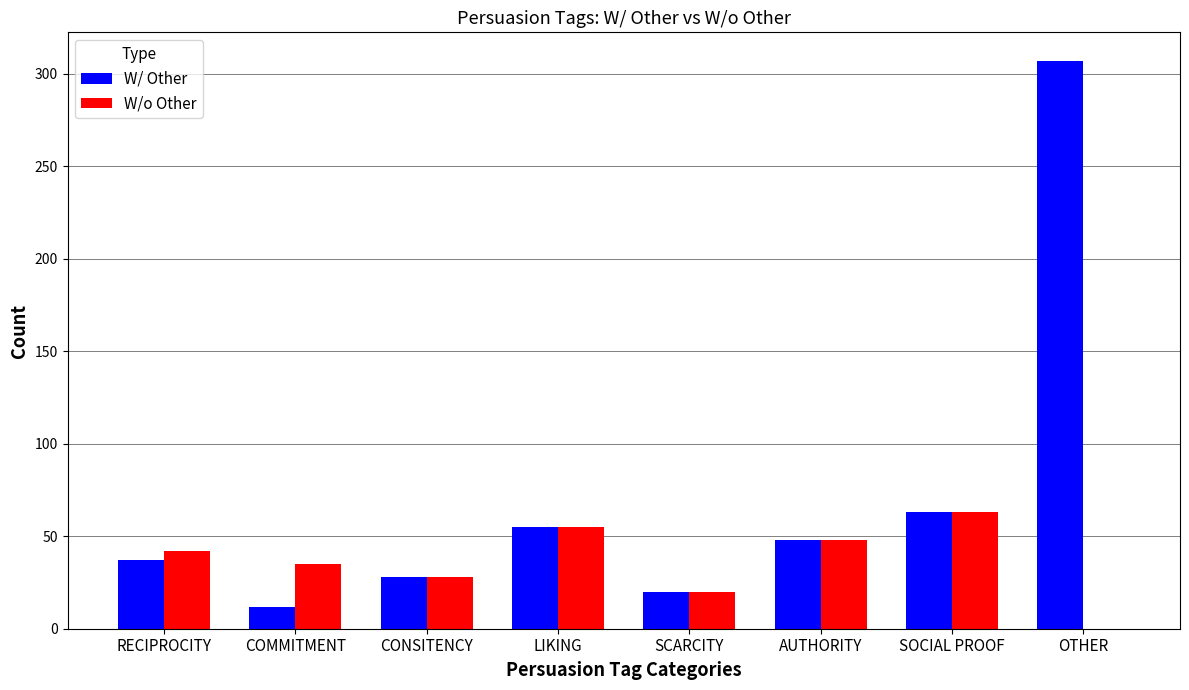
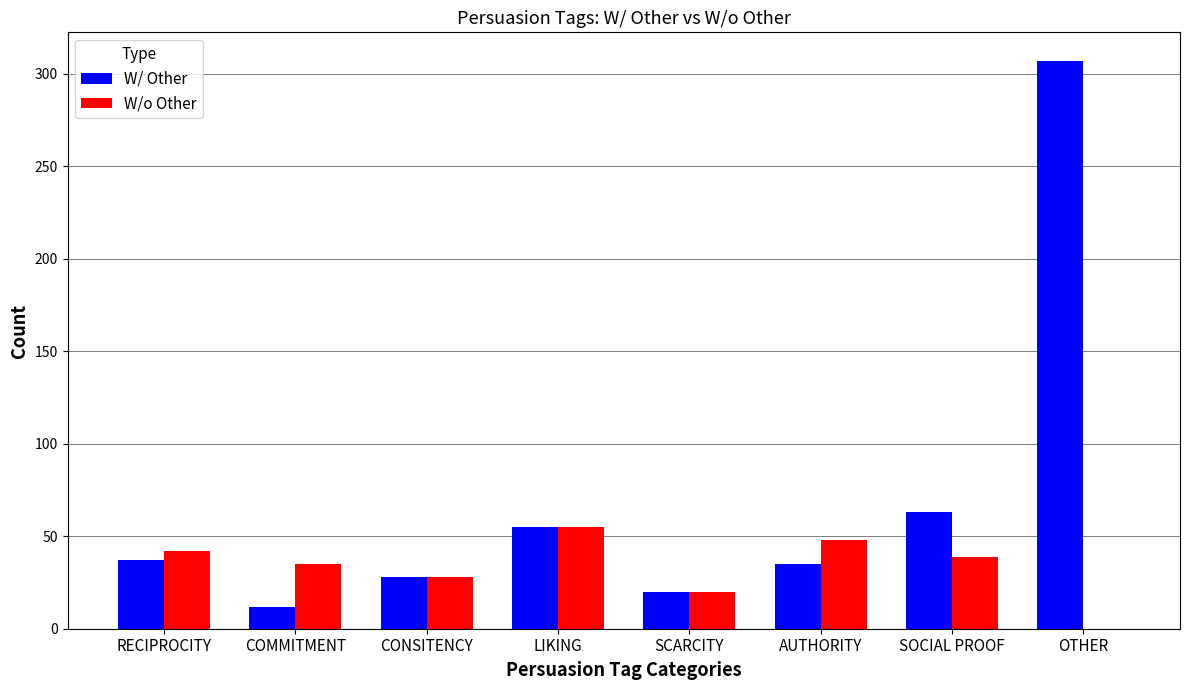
  {
    "W/ Other": {
      "RECIPROCITY": 37,
      "COMMITMENT": 12,
      "CONSITENCY": 28,
      "LIKING": 55,
      "SCARCITY": 20,
-     "AUTHORITY": 48,
+     "AUTHORITY": 35,
      "SOCIAL PROOF": 63,
      "OTHER": 307
    },
    "W/o Other": {
      "RECIPROCITY": 42,
      "COMMITMENT": 35,
      "CONSITENCY": 28,
      "LIKING": 55,
      "SCARCITY": 20,
      "AUTHORITY": 48,
-     "SOCIAL PROOF": 63,
+     "SOCIAL PROOF": 39,
      "OTHER": 0
    }
  }
